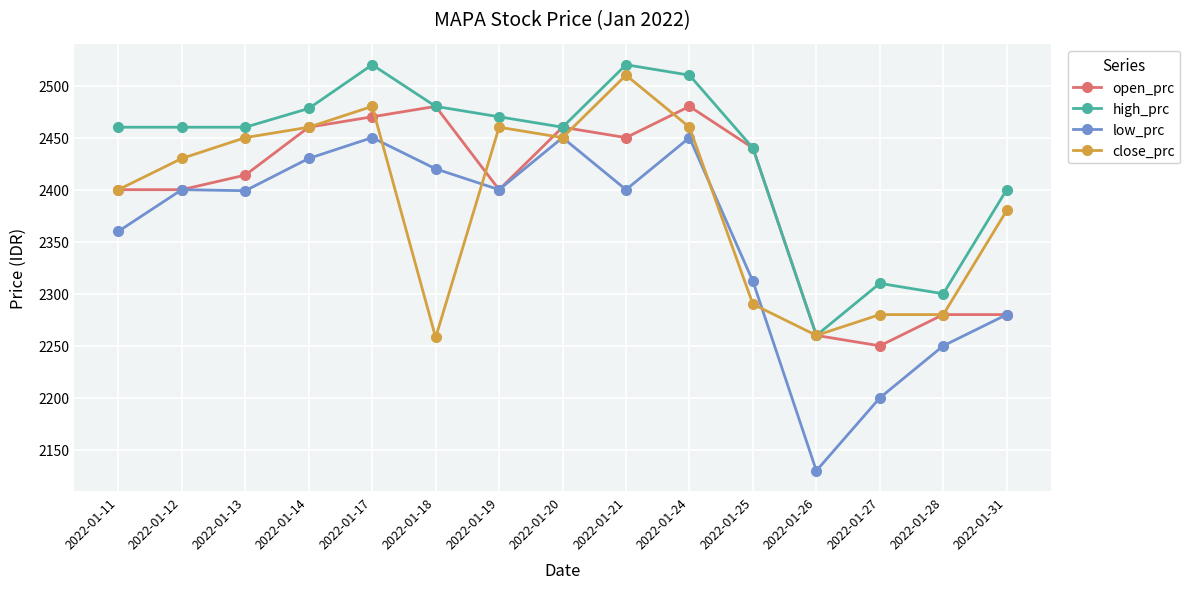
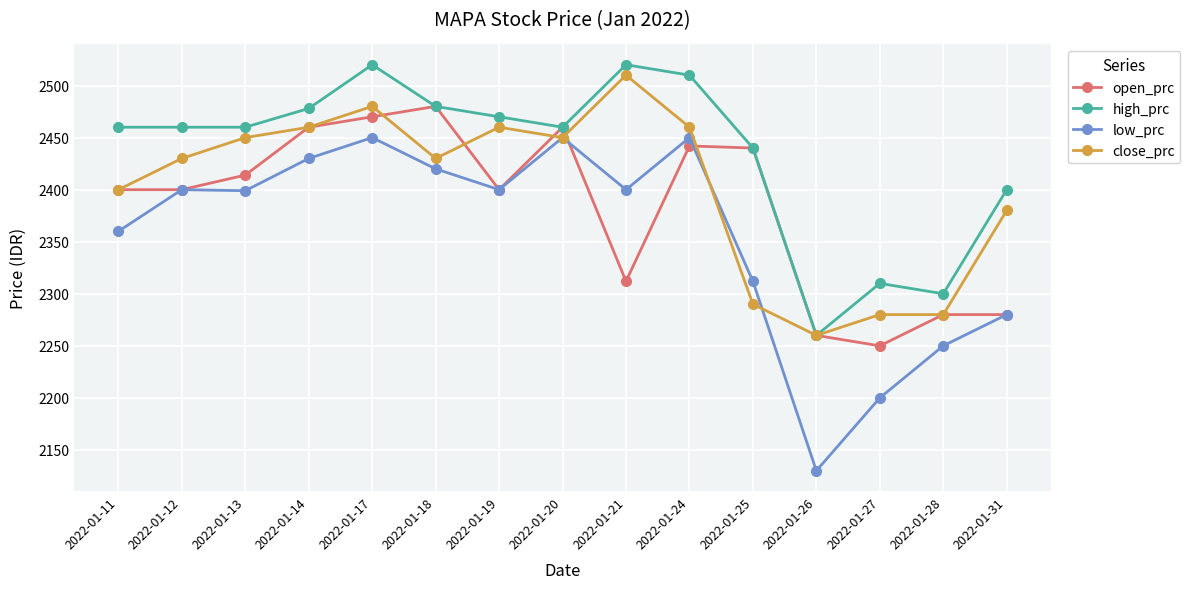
  {
    "open_prc": {
      "2022-01-13": 2414,
      "2022-01-17": 2470,
-     "2022-01-21": 2450,
-     "2022-01-24": 2480,
+     "2022-01-21": 2312,
+     "2022-01-24": 2442,
      "2022-01-27": 2250
    },
    "high_prc": {
      "2022-01-11": 2460,
      "2022-01-12": 2460,
      "2022-01-13": 2460,
      "2022-01-14": 2478,
      "2022-01-17": 2520,
      "2022-01-19": 2470,
      "2022-01-21": 2520,
      "2022-01-24": 2510,
      "2022-01-27": 2310,
      "2022-01-28": 2300,
      "2022-01-31": 2400
    },
    "low_prc": {
      "2022-01-11": 2360,
      "2022-01-13": 2399,
      "2022-01-14": 2430,
      "2022-01-17": 2450,
      "2022-01-18": 2420,
      "2022-01-21": 2400,
      "2022-01-24": 2450,
      "2022-01-25": 2312,
      "2022-01-26": 2130,
      "2022-01-27": 2200,
      "2022-01-28": 2250
    },
    "close_prc": {
      "2022-01-12": 2430,
      "2022-01-13": 2450,
      "2022-01-17": 2480,
-     "2022-01-18": 2258,
+     "2022-01-18": 2430,
      "2022-01-19": 2460,
      "2022-01-21": 2510,
      "2022-01-24": 2460,
      "2022-01-25": 2290,
      "2022-01-27": 2280,
      "2022-01-31": 2380
    }
  }
